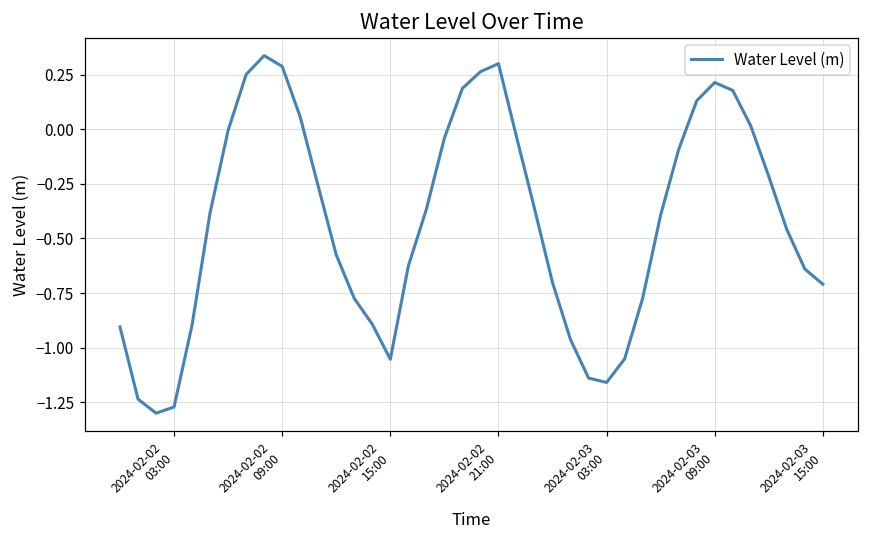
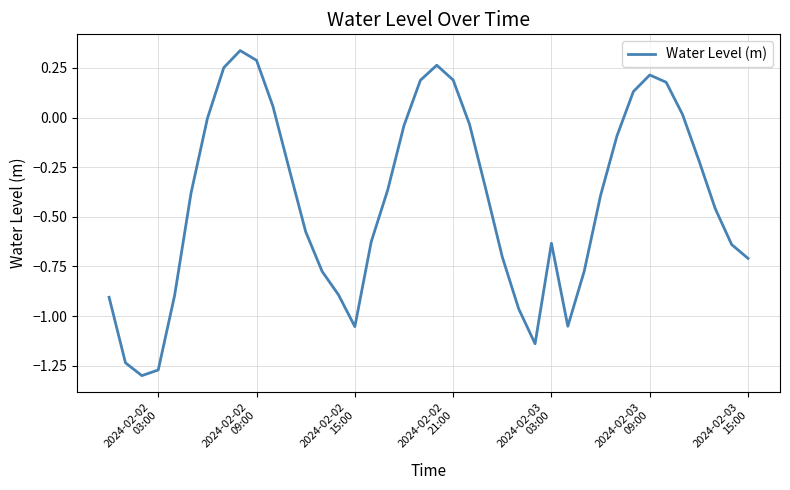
  {
    "2024-02-02 03:00": -1.27,
    "2024-02-02 09:00": 0.29,
    "2024-02-02 15:00": -1.05,
-   "2024-02-02 21:00": 0.30,
-   "2024-02-03 03:00": -1.16,
+   "2024-02-02 21:00": 0.19,
+   "2024-02-03 03:00": -0.63,
    "2024-02-03 09:00": 0.21,
    "2024-02-03 15:00": -0.71
  }
